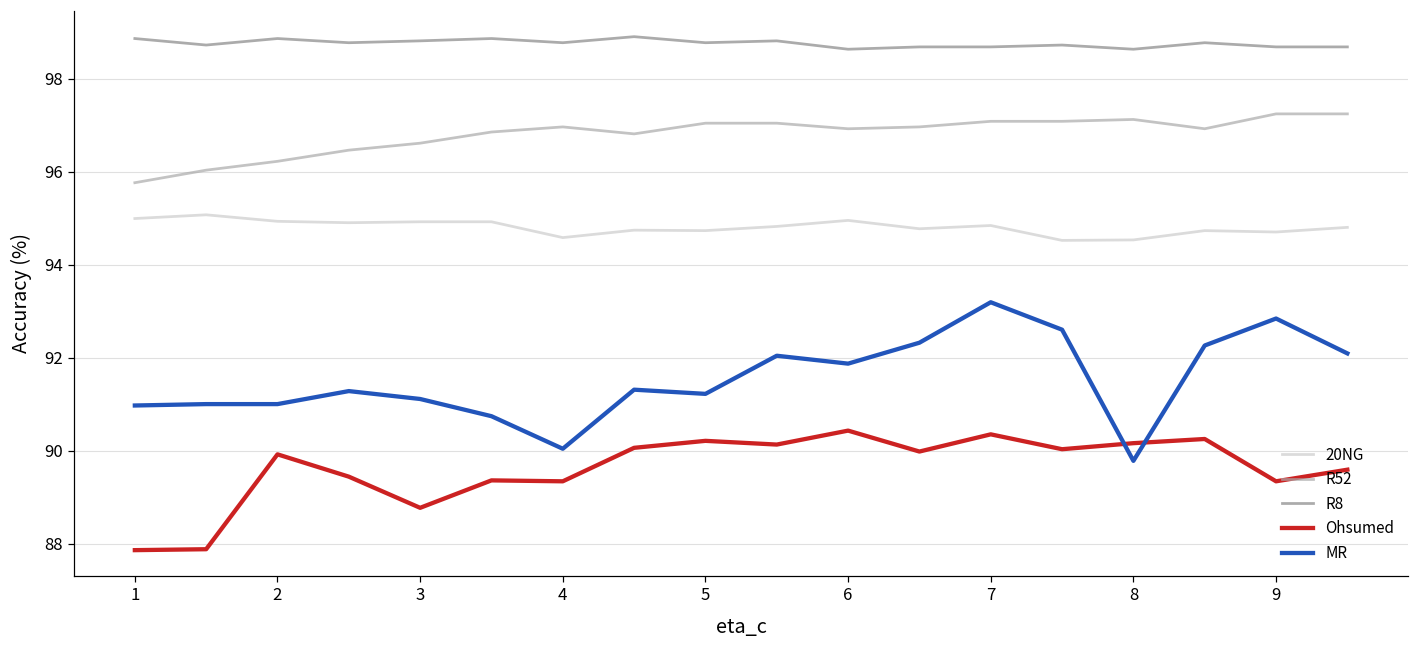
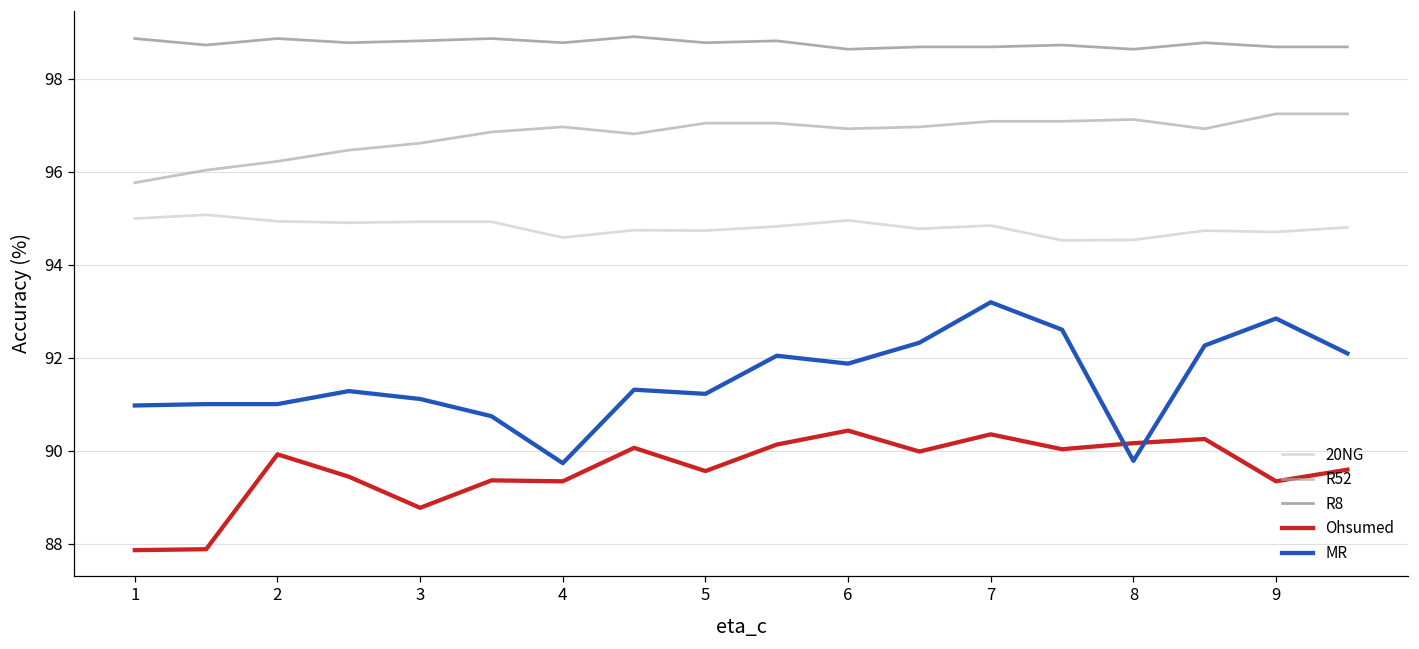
  {
    "Ohsumed": {
      "1": 87.9,
      "2": 89.9,
      "3": 88.8,
      "4": 89.3,
-     "5": 90.2,
+     "5": 89.6,
      "6": 90.4,
      "7": 90.4,
      "8": 90.2,
      "9": 89.3
    },
    "MR": {
      "1": 91.0,
      "2": 91.0,
      "3": 91.1,
-     "4": 90.0,
+     "4": 89.7,
      "5": 91.2,
      "6": 91.9,
      "7": 93.2,
      "8": 89.8,
      "9": 92.8
    }
  }
